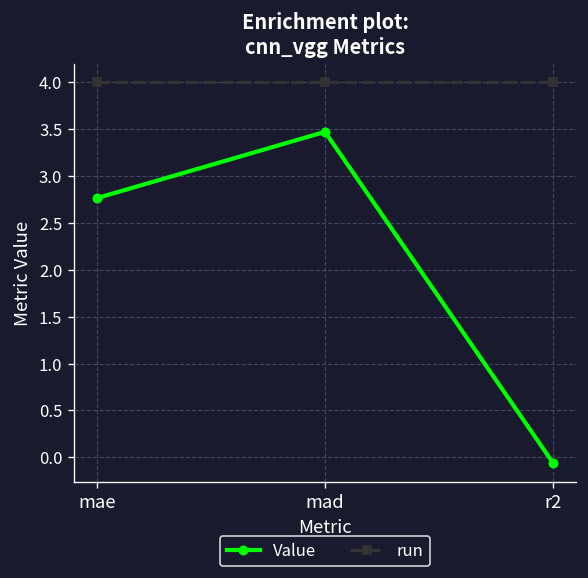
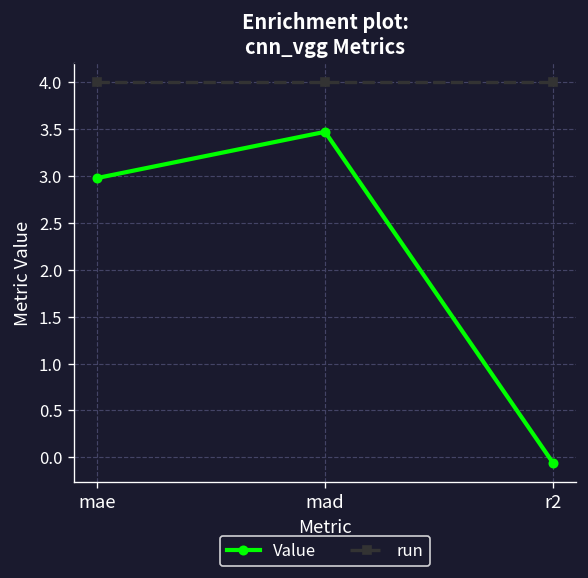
  {
    "Value": {
-     "mae": 2.8,
+     "mae": 3.0,
      "mad": 3.5,
      "r2": -0.1
    },
    "run": {
      "mae": 4.0,
      "mad": 4.0,
      "r2": 4.0
    }
  }
